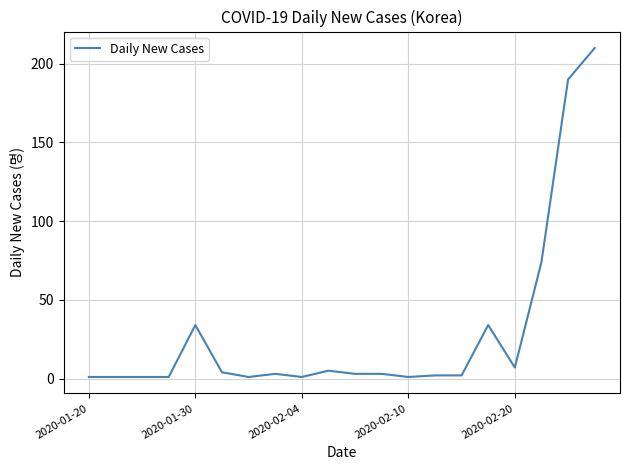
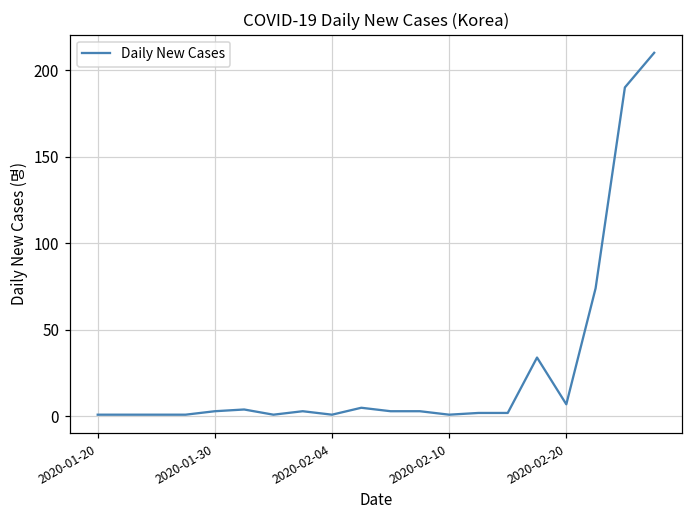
  {
    "2020-01-20": 1,
-   "2020-01-30": 34,
+   "2020-01-30": 3,
    "2020-02-04": 1,
    "2020-02-10": 1,
    "2020-02-20": 7
  }
